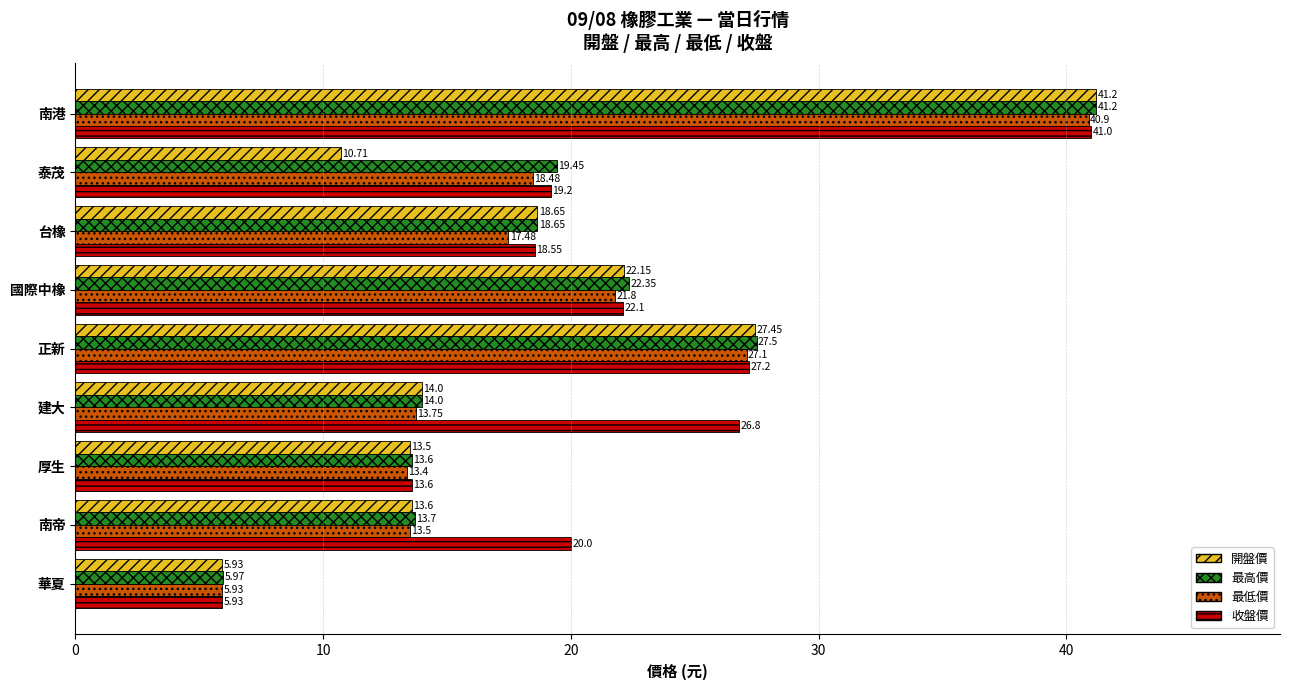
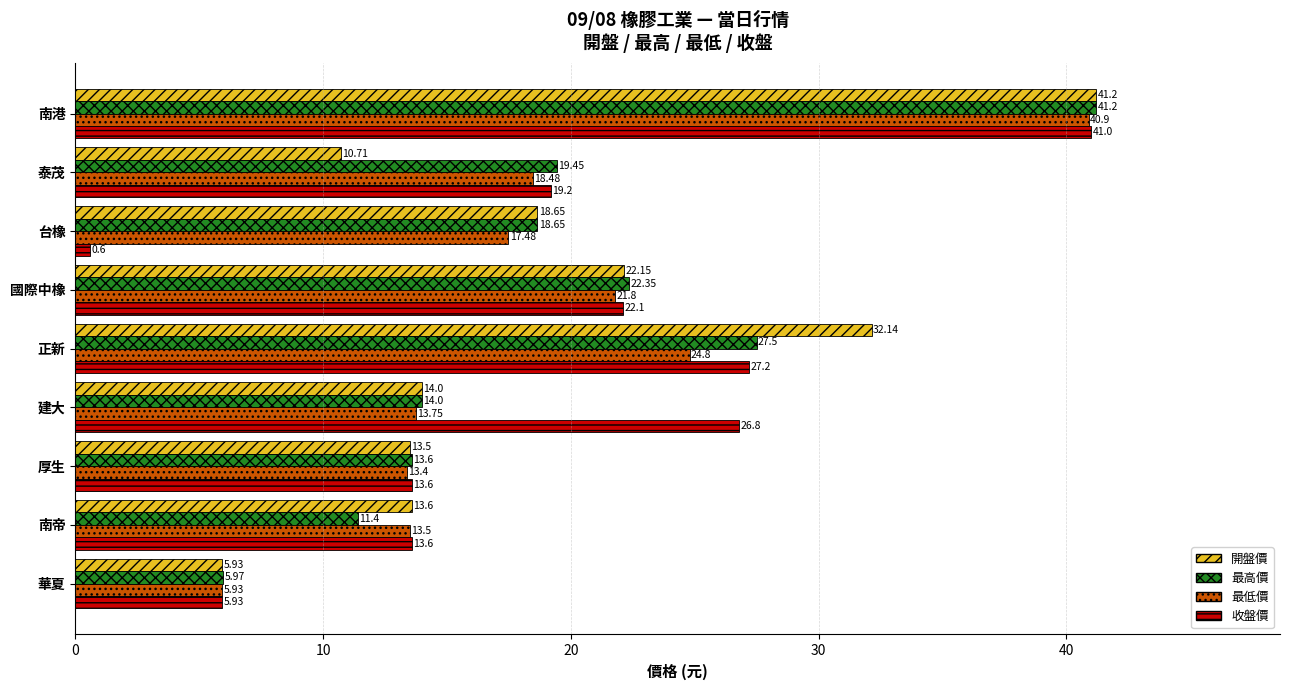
  {
    "開盤價": {
      "南港": 41.2,
      "泰茂": 10.71,
      "台橡": 18.65,
      "國際中橡": 22.15,
-     "正新": 27.45,
+     "正新": 32.14,
      "建大": 14.0,
      "厚生": 13.5,
      "南帝": 13.6,
      "華夏": 5.93
    },
    "最高價": {
      "南港": 41.2,
      "泰茂": 19.45,
      "台橡": 18.65,
      "國際中橡": 22.35,
      "正新": 27.5,
      "建大": 14.0,
      "厚生": 13.6,
-     "南帝": 13.7,
+     "南帝": 11.4,
      "華夏": 5.97
    },
    "最低價": {
      "南港": 40.9,
      "泰茂": 18.48,
      "台橡": 17.48,
      "國際中橡": 21.8,
-     "正新": 27.1,
+     "正新": 24.8,
      "建大": 13.75,
      "厚生": 13.4,
      "南帝": 13.5,
      "華夏": 5.93
    },
    "收盤價": {
      "南港": 41.0,
      "泰茂": 19.2,
-     "台橡": 18.55,
+     "台橡": 0.6,
      "國際中橡": 22.1,
      "正新": 27.2,
      "建大": 26.8,
      "厚生": 13.6,
-     "南帝": 20.0,
+     "南帝": 13.6,
      "華夏": 5.93
    }
  }
